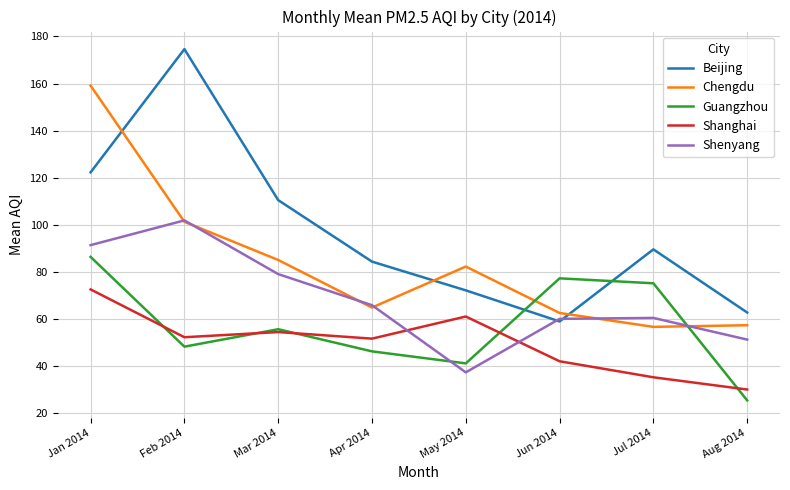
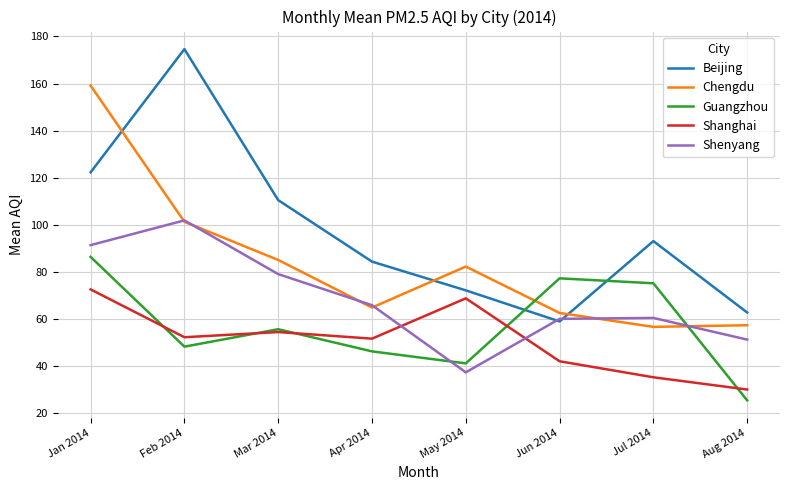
  {
    "Beijing": {
      "Jan 2014": 122,
      "Feb 2014": 175,
      "Mar 2014": 111,
      "Apr 2014": 84,
      "May 2014": 72,
      "Jun 2014": 59,
-     "Jul 2014": 90,
+     "Jul 2014": 93,
      "Aug 2014": 63
    },
    "Chengdu": {
      "Jan 2014": 159,
      "Mar 2014": 85,
      "May 2014": 82,
      "Jun 2014": 63,
      "Jul 2014": 57,
      "Aug 2014": 57
    },
    "Guangzhou": {
      "Jan 2014": 86,
      "Feb 2014": 48,
      "Mar 2014": 56,
      "Apr 2014": 46,
      "May 2014": 41,
      "Jun 2014": 77,
      "Jul 2014": 75,
      "Aug 2014": 26
    },
    "Shanghai": {
      "Jan 2014": 73,
      "Feb 2014": 52,
      "Mar 2014": 55,
      "Apr 2014": 52,
-     "May 2014": 61,
+     "May 2014": 69,
      "Jun 2014": 42,
      "Jul 2014": 35,
      "Aug 2014": 30
    },
    "Shenyang": {
      "Jan 2014": 91,
      "Mar 2014": 79,
      "May 2014": 37,
      "Jun 2014": 60,
      "Jul 2014": 61,
      "Aug 2014": 51
    }
  }
